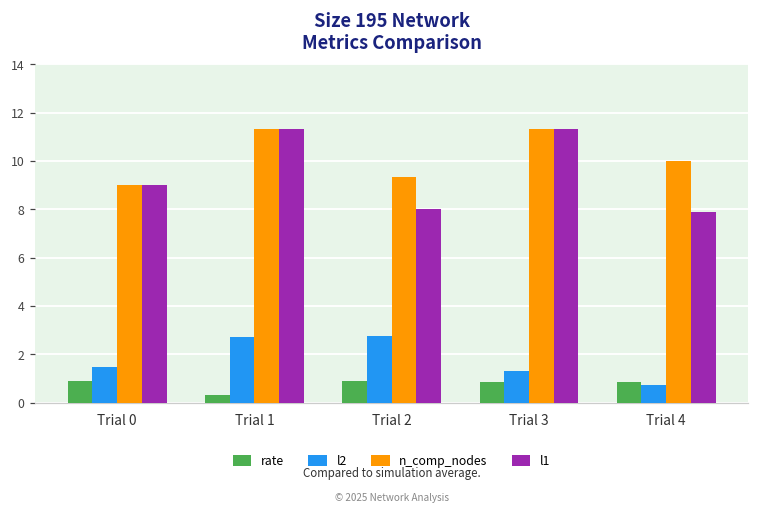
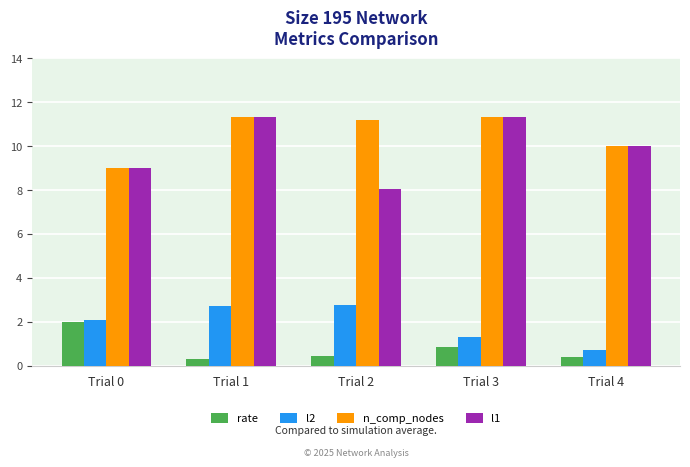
  {
    "rate": {
-     "Trial 0": 0.9,
+     "Trial 0": 2.0,
      "Trial 1": 0.3,
-     "Trial 2": 0.9,
+     "Trial 2": 0.4,
      "Trial 3": 0.8,
-     "Trial 4": 0.9
+     "Trial 4": 0.4
    },
    "l2": {
-     "Trial 0": 1.5,
+     "Trial 0": 2.1,
      "Trial 1": 2.7,
      "Trial 2": 2.8,
      "Trial 3": 1.3,
      "Trial 4": 0.7
    },
    "n_comp_nodes": {
      "Trial 0": 9.0,
      "Trial 1": 11.3,
-     "Trial 2": 9.3,
+     "Trial 2": 11.2,
      "Trial 3": 11.3,
      "Trial 4": 10.0
    },
    "l1": {
      "Trial 0": 9.0,
      "Trial 1": 11.3,
      "Trial 2": 8.0,
      "Trial 3": 11.3,
-     "Trial 4": 7.9
+     "Trial 4": 10.0
    }
  }
